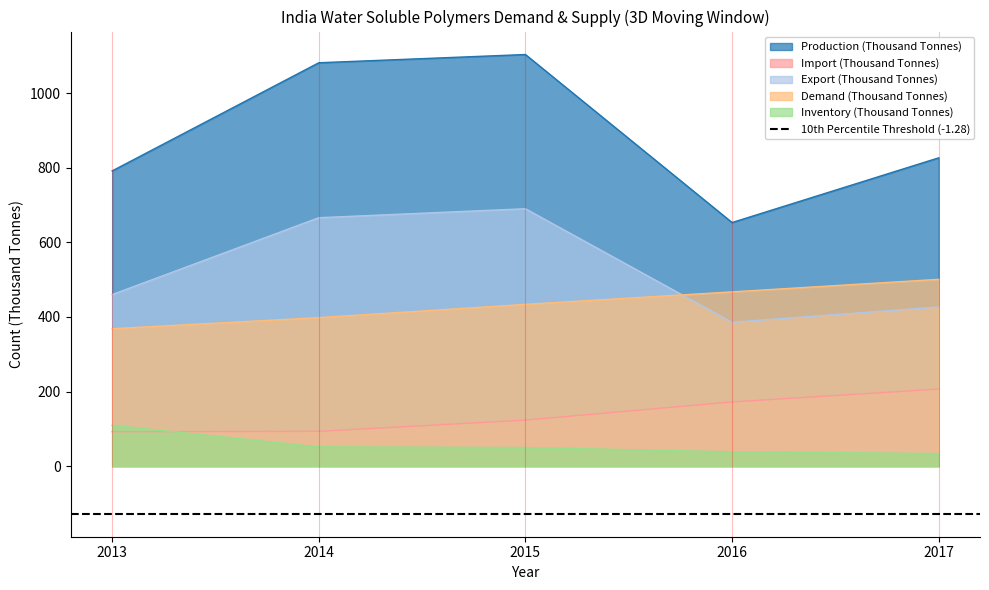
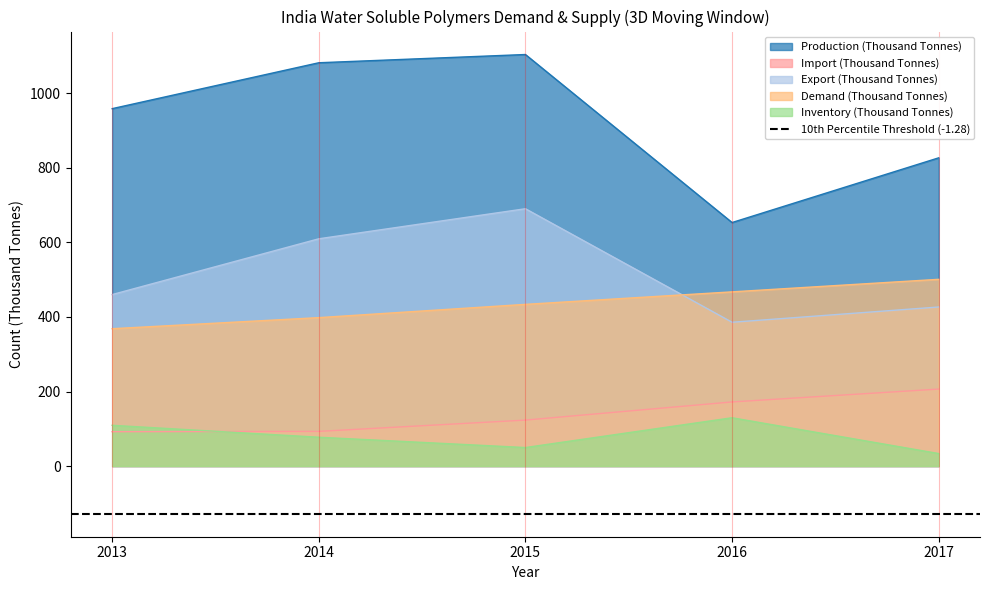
  {
    "Production (Thousand Tonnes)": {
-     "2013": 790,
+     "2013": 960,
      "2014": 1080,
      "2015": 1100,
      "2016": 650,
      "2017": 830
    },
    "Export (Thousand Tonnes)": {
      "2013": 460,
-     "2014": 670,
+     "2014": 610,
      "2015": 690,
      "2016": 390,
      "2017": 430
    },
    "Inventory (Thousand Tonnes)": {
      "2013": 110,
-     "2014": 50,
+     "2014": 80,
      "2015": 50,
-     "2016": 40,
+     "2016": 130,
      "2017": 30
    }
  }
